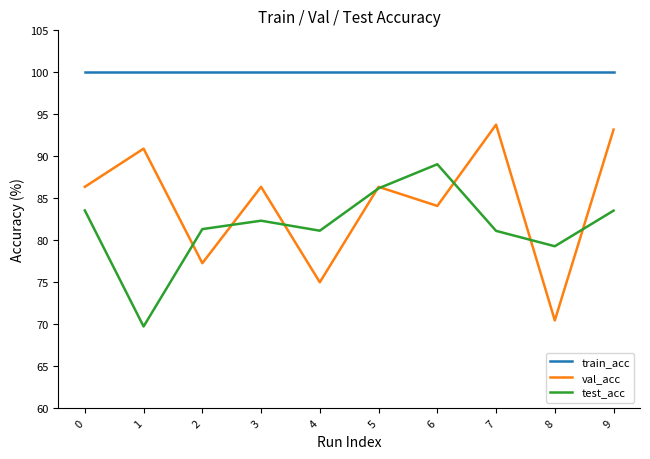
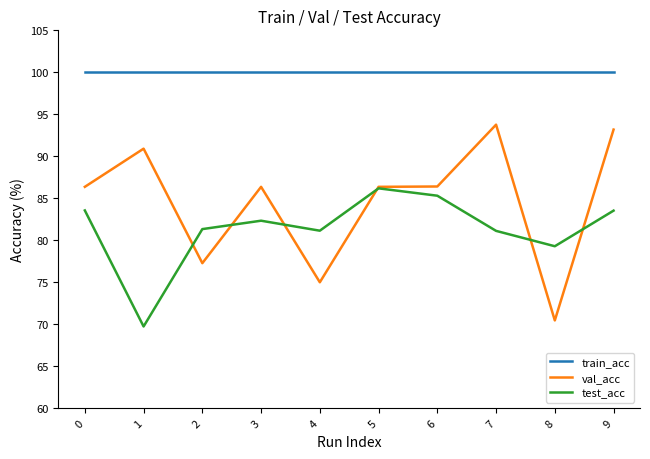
  {
    "train_acc": {
      "0": 100,
      "1": 100,
      "2": 100,
      "3": 100,
      "4": 100,
      "5": 100,
      "6": 100,
      "7": 100,
      "8": 100,
      "9": 100
    },
    "val_acc": {
      "0": 86,
      "1": 91,
      "2": 77,
      "3": 86,
      "4": 75,
-     "6": 84,
+     "6": 86,
      "7": 94,
      "8": 70,
      "9": 93
    },
    "test_acc": {
      "0": 84,
      "1": 70,
      "2": 81,
      "3": 82,
      "4": 81,
-     "6": 89,
+     "6": 85,
      "7": 81,
      "8": 79,
      "9": 84
    }
  }
